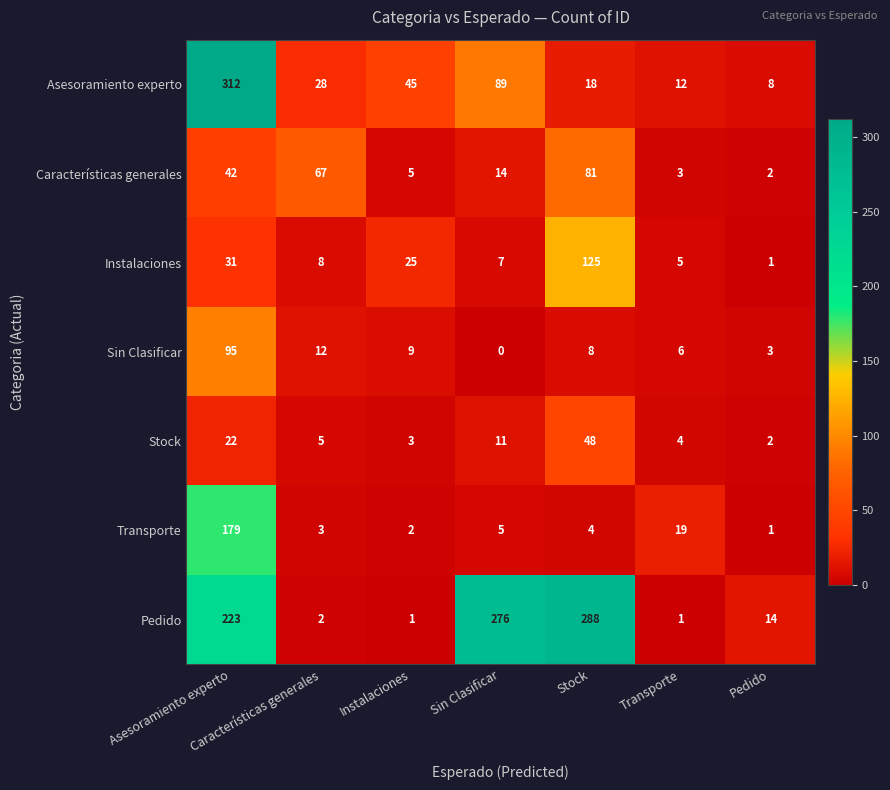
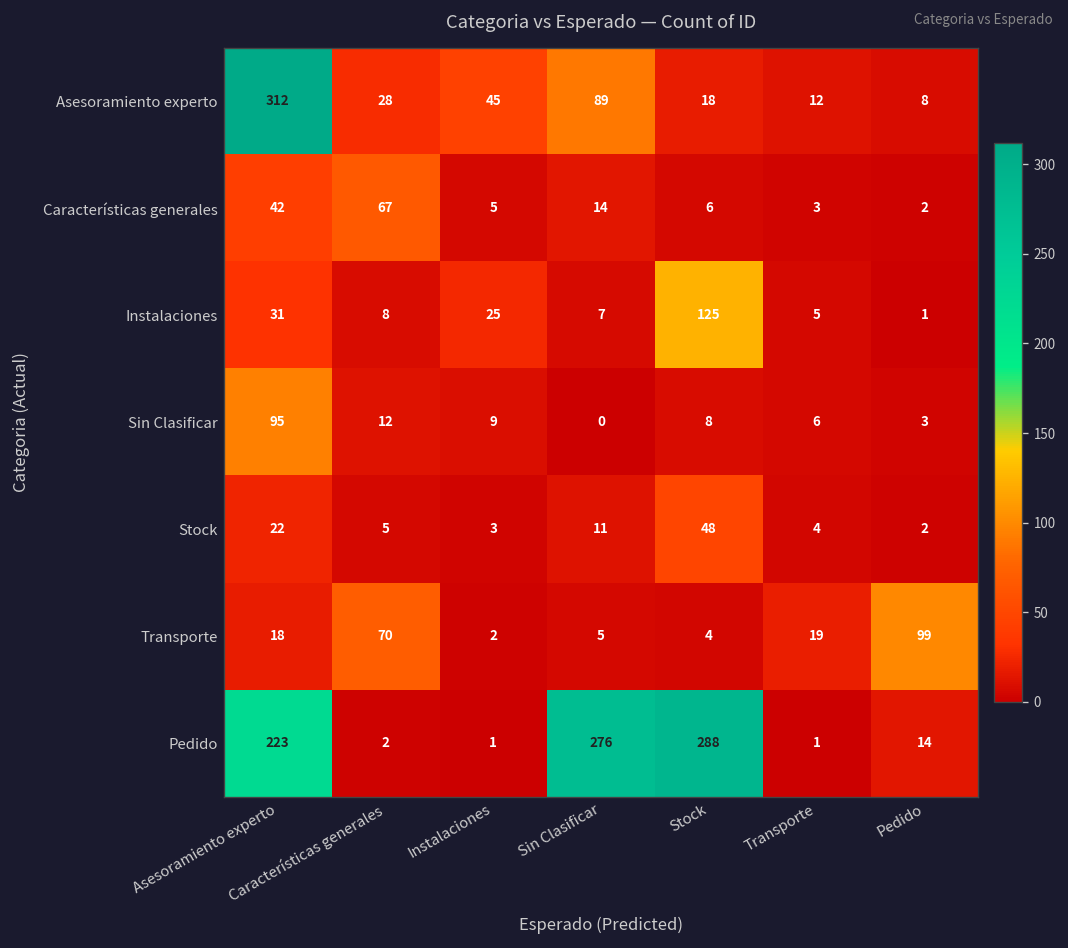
  {
    "Asesoramiento experto": {
      "Asesoramiento experto": 312,
      "Características generales": 28,
      "Instalaciones": 45,
      "Sin Clasificar": 89,
      "Stock": 18,
      "Transporte": 12,
      "Pedido": 8
    },
    "Características generales": {
      "Asesoramiento experto": 42,
      "Características generales": 67,
      "Instalaciones": 5,
      "Sin Clasificar": 14,
-     "Stock": 81,
+     "Stock": 6,
      "Transporte": 3,
      "Pedido": 2
    },
    "Instalaciones": {
      "Asesoramiento experto": 31,
      "Características generales": 8,
      "Instalaciones": 25,
      "Sin Clasificar": 7,
      "Stock": 125,
      "Transporte": 5,
      "Pedido": 1
    },
    "Sin Clasificar": {
      "Asesoramiento experto": 95,
      "Características generales": 12,
      "Instalaciones": 9,
      "Sin Clasificar": 0,
      "Stock": 8,
      "Transporte": 6,
      "Pedido": 3
    },
    "Stock": {
      "Asesoramiento experto": 22,
      "Características generales": 5,
      "Instalaciones": 3,
      "Sin Clasificar": 11,
      "Stock": 48,
      "Transporte": 4,
      "Pedido": 2
    },
    "Transporte": {
-     "Asesoramiento experto": 179,
-     "Características generales": 3,
+     "Asesoramiento experto": 18,
+     "Características generales": 70,
      "Instalaciones": 2,
      "Sin Clasificar": 5,
      "Stock": 4,
      "Transporte": 19,
-     "Pedido": 1
+     "Pedido": 99
    },
    "Pedido": {
      "Asesoramiento experto": 223,
      "Características generales": 2,
      "Instalaciones": 1,
      "Sin Clasificar": 276,
      "Stock": 288,
      "Transporte": 1,
      "Pedido": 14
    }
  }
